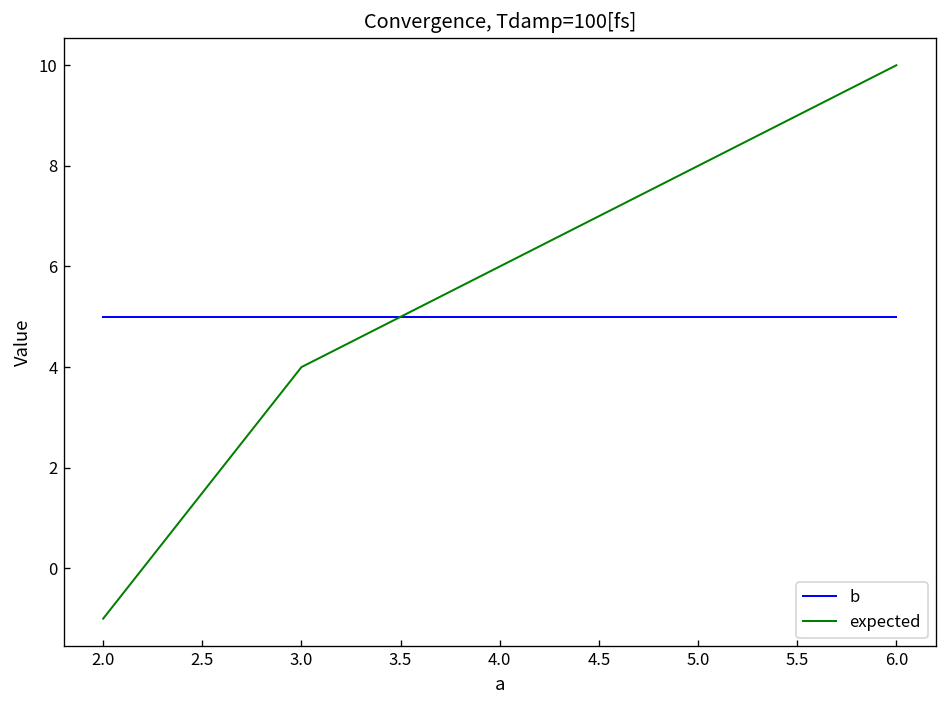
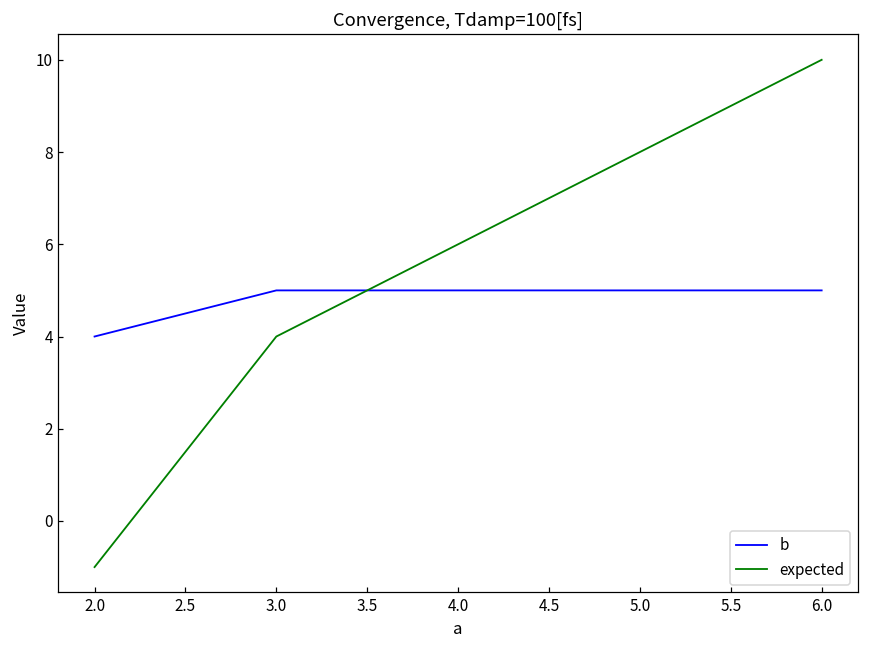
  {
    "b": {
-     "2.0": 5,
+     "2.0": 4,
      "3.0": 5,
      "6.0": 5
    },
    "expected": {
      "2.0": -1,
      "3.0": 4,
      "6.0": 10
    }
  }
